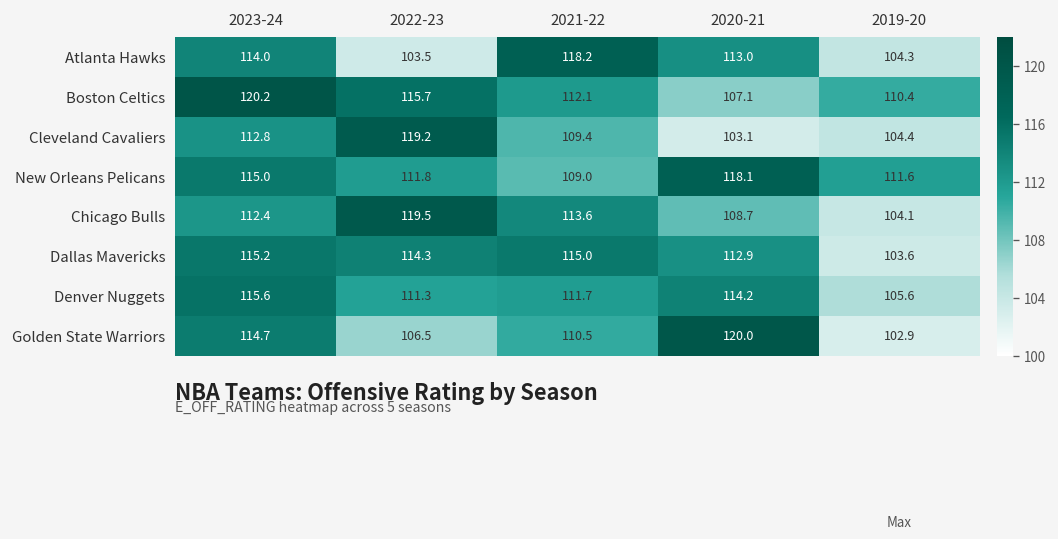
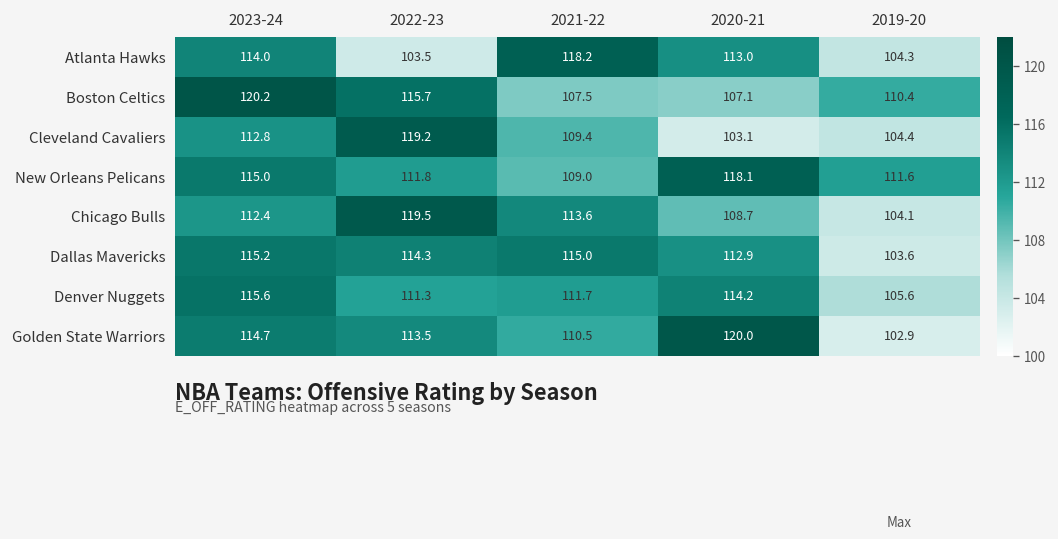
  {
    "Atlanta Hawks": {
      "2023-24": 114.0,
      "2022-23": 103.5,
      "2021-22": 118.2,
      "2020-21": 113.0,
      "2019-20": 104.3
    },
    "Boston Celtics": {
      "2023-24": 120.2,
      "2022-23": 115.7,
-     "2021-22": 112.1,
+     "2021-22": 107.5,
      "2020-21": 107.1,
      "2019-20": 110.4
    },
    "Cleveland Cavaliers": {
      "2023-24": 112.8,
      "2022-23": 119.2,
      "2021-22": 109.4,
      "2020-21": 103.1,
      "2019-20": 104.4
    },
    "New Orleans Pelicans": {
      "2023-24": 115.0,
      "2022-23": 111.8,
      "2021-22": 109.0,
      "2020-21": 118.1,
      "2019-20": 111.6
    },
    "Chicago Bulls": {
      "2023-24": 112.4,
      "2022-23": 119.5,
      "2021-22": 113.6,
      "2020-21": 108.7,
      "2019-20": 104.1
    },
    "Dallas Mavericks": {
      "2023-24": 115.2,
      "2022-23": 114.3,
      "2021-22": 115.0,
      "2020-21": 112.9,
      "2019-20": 103.6
    },
    "Denver Nuggets": {
      "2023-24": 115.6,
      "2022-23": 111.3,
      "2021-22": 111.7,
      "2020-21": 114.2,
      "2019-20": 105.6
    },
    "Golden State Warriors": {
      "2023-24": 114.7,
-     "2022-23": 106.5,
+     "2022-23": 113.5,
      "2021-22": 110.5,
      "2020-21": 120.0,
      "2019-20": 102.9
    }
  }
